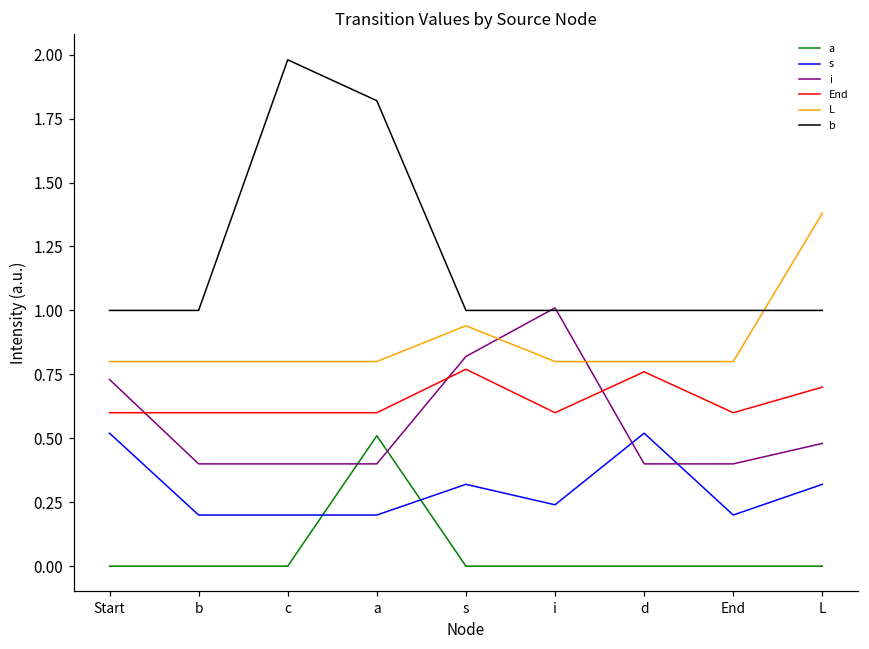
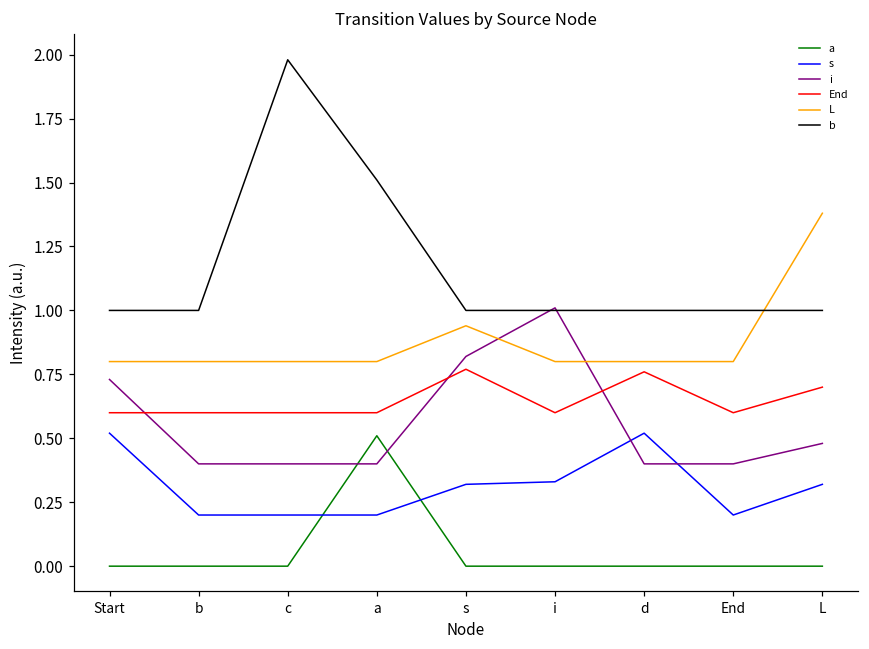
  {
    "a": {
      "Start": 0.00,
      "b": 0.00,
      "c": 0.00,
      "a": 0.51,
      "s": 0.00,
      "i": 0.00,
      "d": 0.00,
      "End": 0.00,
      "L": 0.00
    },
    "s": {
      "Start": 0.52,
      "b": 0.20,
      "c": 0.20,
      "a": 0.20,
      "s": 0.32,
-     "i": 0.24,
+     "i": 0.33,
      "d": 0.52,
      "End": 0.20,
      "L": 0.32
    },
    "i": {
      "Start": 0.73,
      "b": 0.40,
      "c": 0.40,
      "a": 0.40,
      "s": 0.82,
      "d": 0.40,
      "End": 0.40,
      "L": 0.48
    },
    "End": {
      "Start": 0.60,
      "b": 0.60,
      "c": 0.60,
      "a": 0.60,
      "s": 0.77,
      "i": 0.60,
      "d": 0.76,
      "End": 0.60,
      "L": 0.70
    },
    "L": {
      "Start": 0.80,
      "b": 0.80,
      "c": 0.80,
      "a": 0.80,
      "s": 0.94,
      "i": 0.80,
      "d": 0.80,
      "End": 0.80,
      "L": 1.38
    },
    "b": {
      "Start": 1.00,
      "b": 1.00,
      "c": 1.98,
-     "a": 1.82,
+     "a": 1.51,
      "s": 1.00,
      "d": 1.00,
      "End": 1.00,
      "L": 1.00
    }
  }
